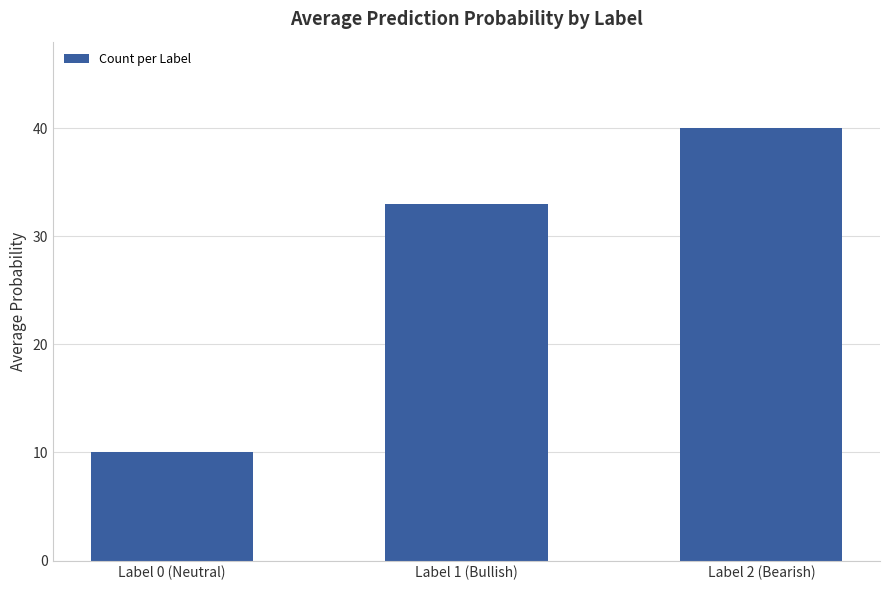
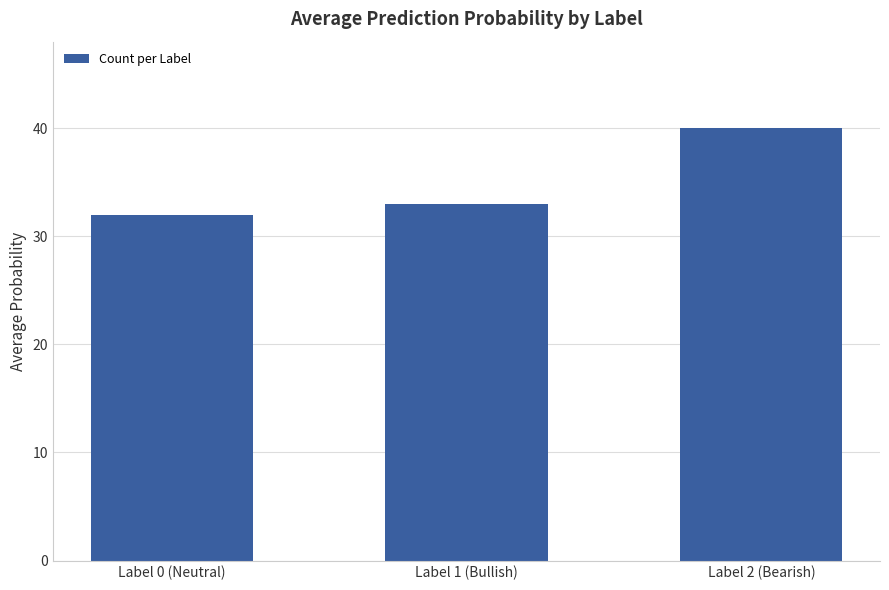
  {
-   "Label 0 (Neutral)": 10,
+   "Label 0 (Neutral)": 32,
    "Label 1 (Bullish)": 33,
    "Label 2 (Bearish)": 40
  }
